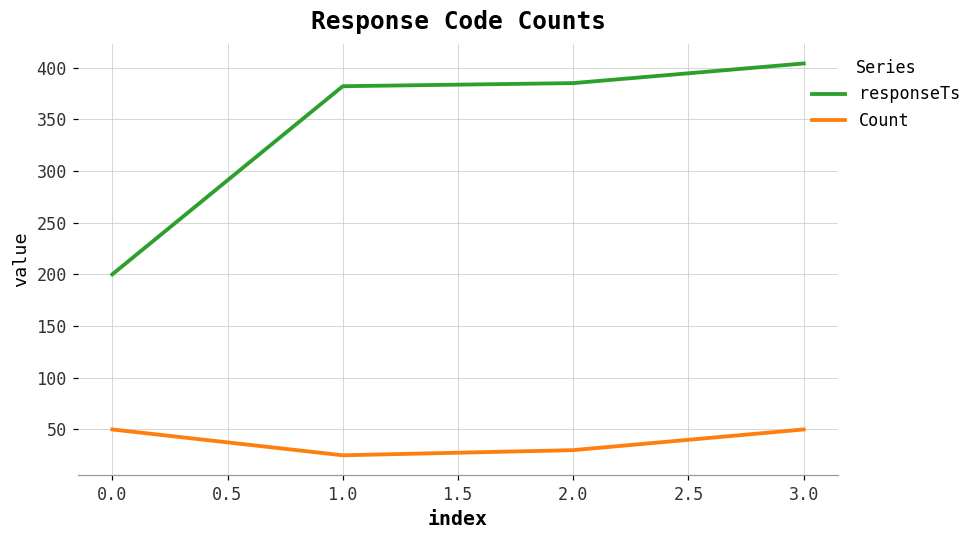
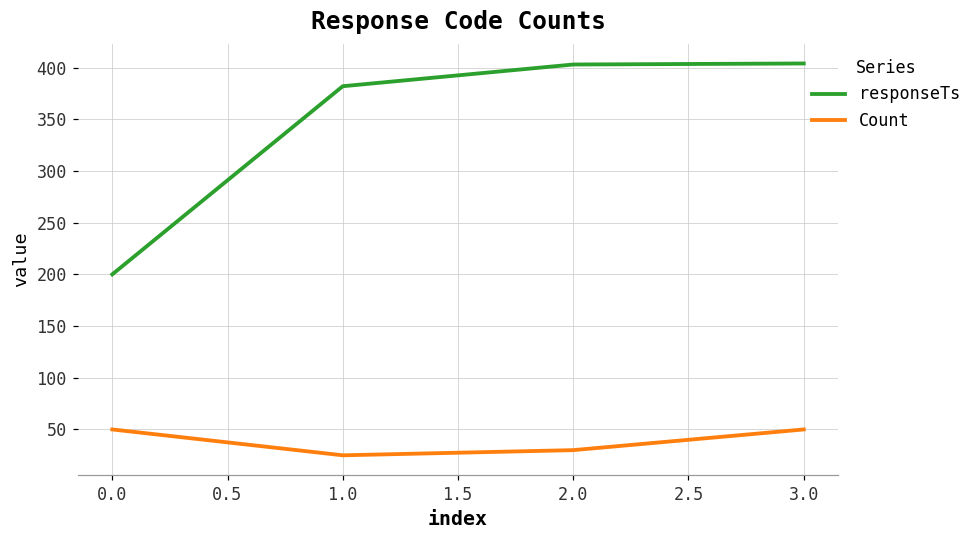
  {
    "responseTs": {
      "0.0": 200,
      "1.0": 380,
-     "2.0": 390,
+     "2.0": 400,
      "3.0": 400
    },
    "Count": {
      "0.0": 50,
      "1.0": 30,
      "2.0": 30,
      "3.0": 50
    }
  }
